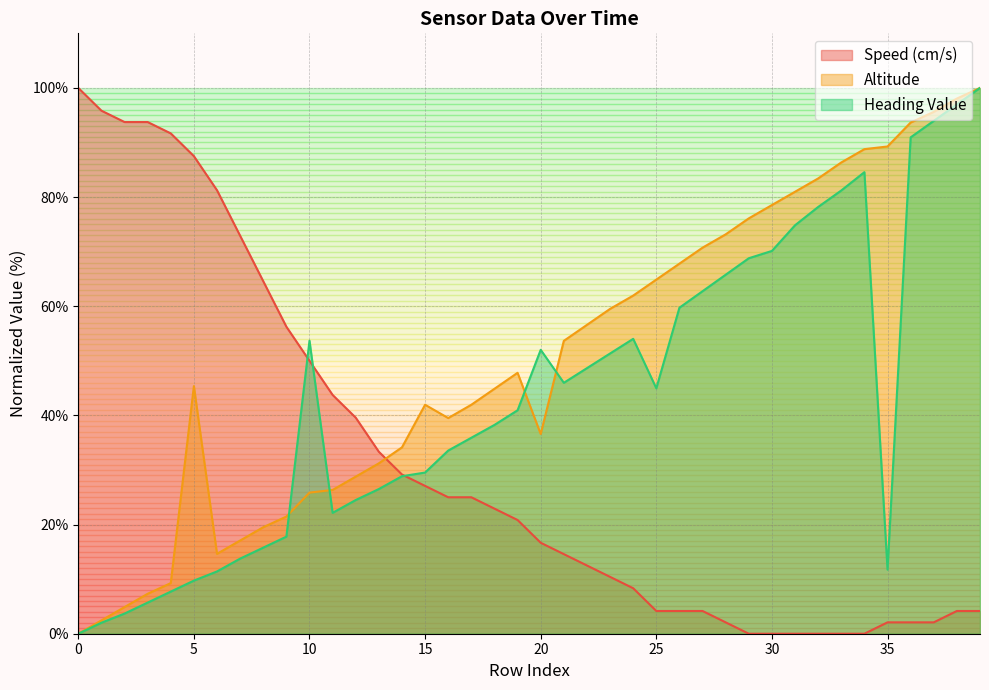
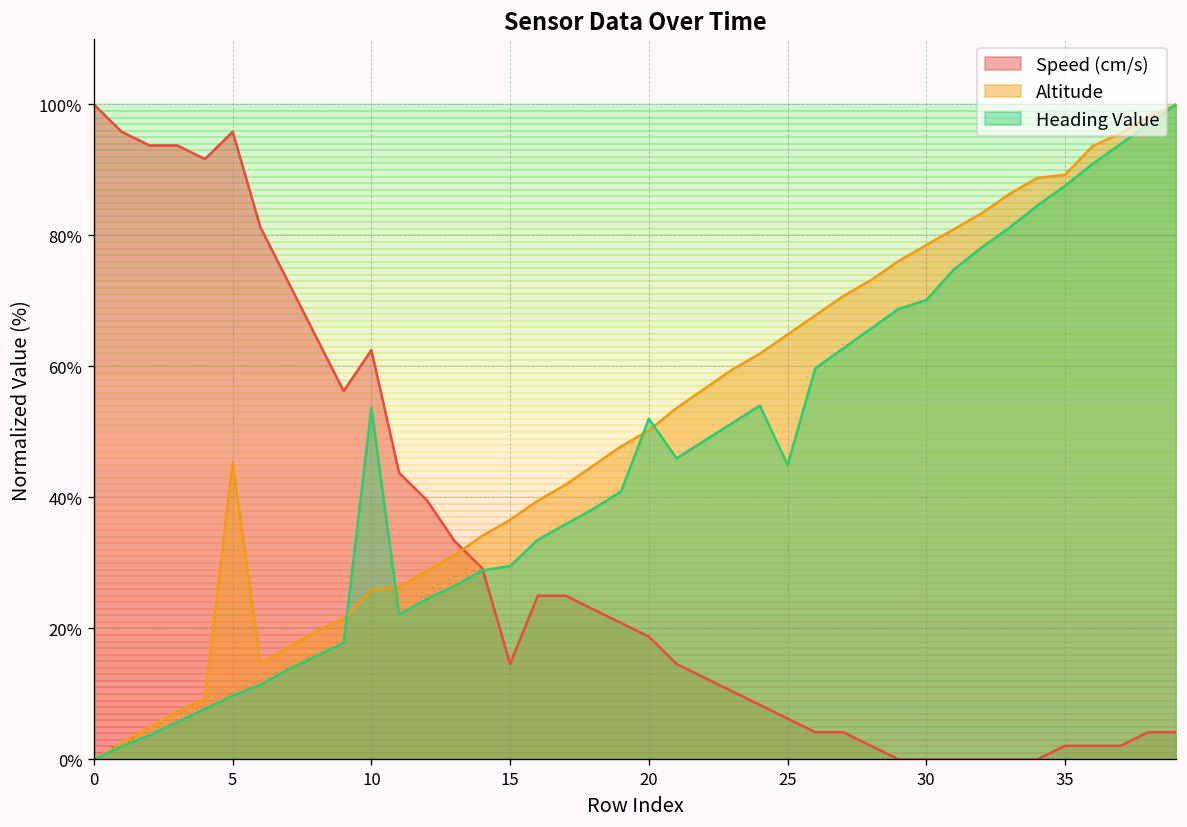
  {
    "Speed (cm/s)": {
      "0": "100%",
-     "5": "88%",
-     "10": "50%",
-     "15": "27%",
-     "20": "17%",
-     "25": "4%",
+     "5": "96%",
+     "10": "63%",
+     "15": "15%",
+     "20": "19%",
+     "25": "6%",
      "30": "0%",
      "35": "2%"
    },
    "Altitude": {
      "5": "45%",
      "10": "26%",
-     "15": "42%",
-     "20": "37%",
+     "15": "37%",
+     "20": "50%",
      "25": "65%",
      "30": "79%",
      "35": "89%"
    },
    "Heading Value": {
      "5": "10%",
      "10": "54%",
      "15": "30%",
      "20": "52%",
      "25": "45%",
      "30": "70%",
-     "35": "12%"
+     "35": "88%"
    }
  }
